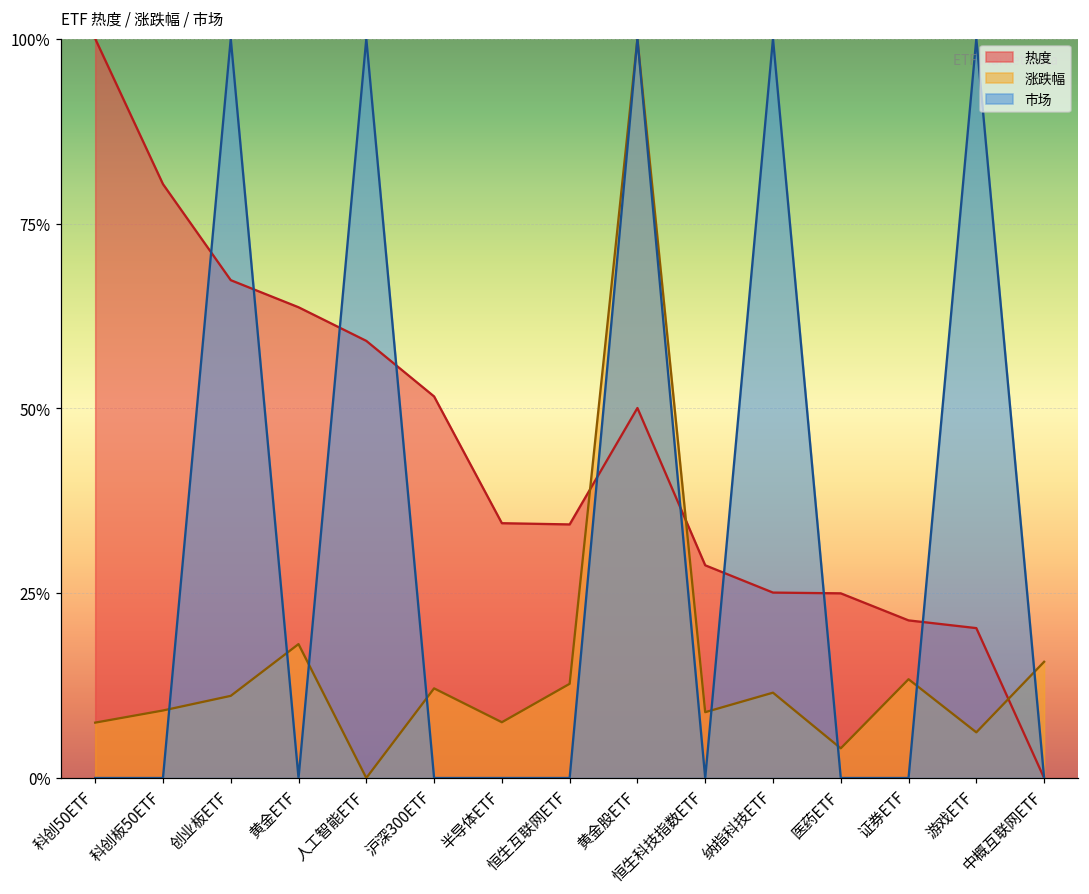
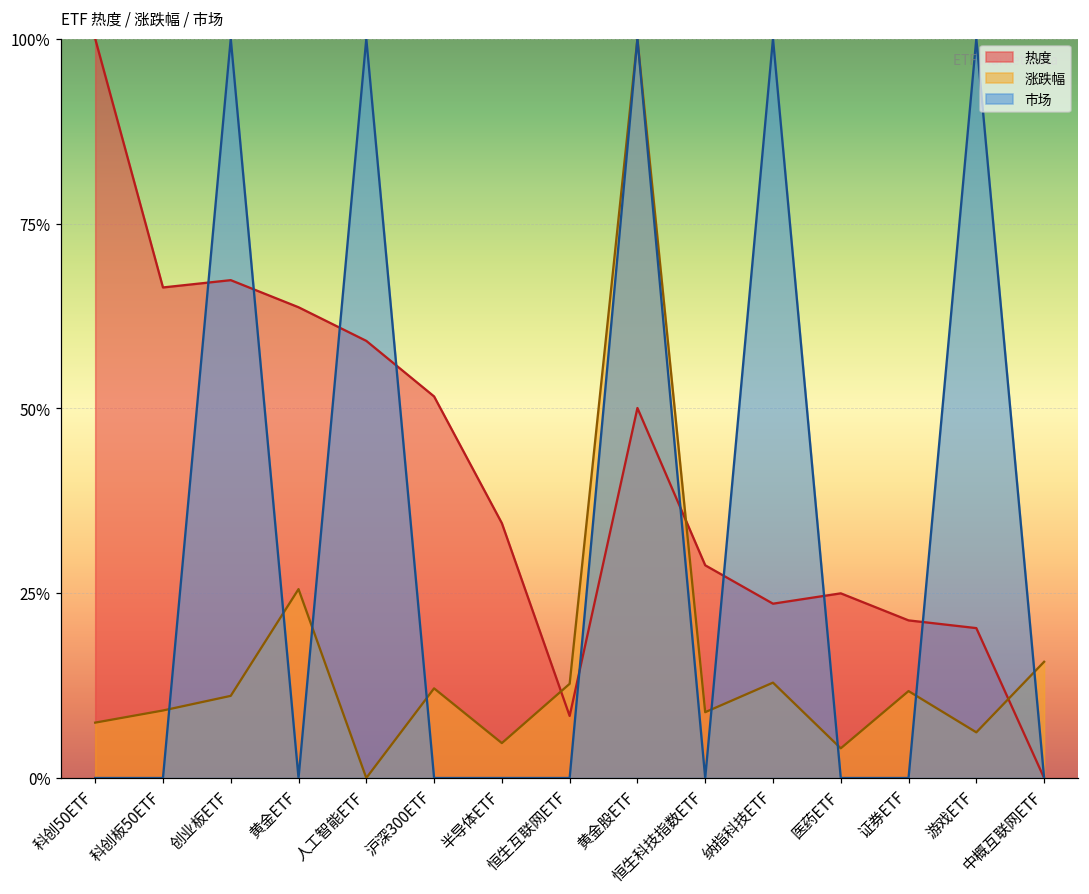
  {
    "热度": {
      "科创50ETF": "100%",
-     "科创板50ETF": "80%",
+     "科创板50ETF": "66%",
      "创业板ETF": "67%",
      "黄金ETF": "64%",
      "人工智能ETF": "59%",
      "沪深300ETF": "52%",
      "半导体ETF": "34%",
-     "恒生互联网ETF": "34%",
+     "恒生互联网ETF": "8%",
      "黄金股ETF": "50%",
      "恒生科技指数ETF": "29%",
-     "纳指科技ETF": "25%",
+     "纳指科技ETF": "24%",
      "医药ETF": "25%",
      "证券ETF": "21%",
      "游戏ETF": "20%"
    },
    "涨跌幅": {
      "科创50ETF": "7%",
      "科创板50ETF": "9%",
      "创业板ETF": "11%",
-     "黄金ETF": "18%",
+     "黄金ETF": "26%",
      "人工智能ETF": "0%",
      "沪深300ETF": "12%",
-     "半导体ETF": "8%",
+     "半导体ETF": "5%",
      "恒生互联网ETF": "13%",
      "恒生科技指数ETF": "9%",
-     "纳指科技ETF": "12%",
+     "纳指科技ETF": "13%",
      "医药ETF": "4%",
-     "证券ETF": "13%",
+     "证券ETF": "12%",
      "游戏ETF": "6%",
      "中概互联网ETF": "16%"
    },
    "市场": {
      "科创50ETF": "0%",
      "科创板50ETF": "0%",
      "创业板ETF": "100%",
      "黄金ETF": "0%",
      "人工智能ETF": "100%",
      "沪深300ETF": "0%",
      "半导体ETF": "0%",
      "恒生互联网ETF": "0%",
      "恒生科技指数ETF": "0%",
      "纳指科技ETF": "100%",
      "医药ETF": "0%",
      "证券ETF": "0%",
      "游戏ETF": "100%"
    }
  }
